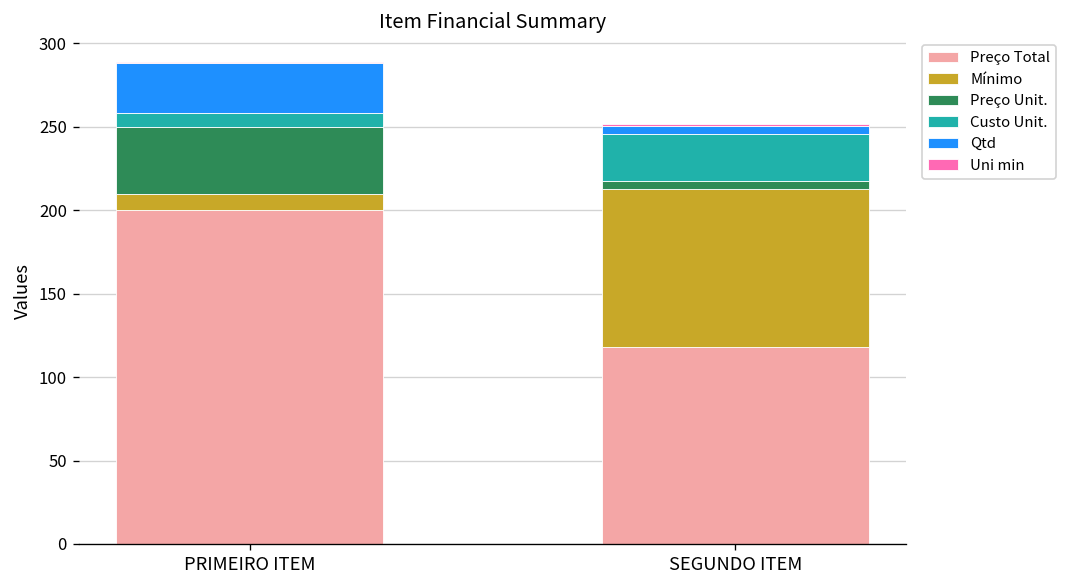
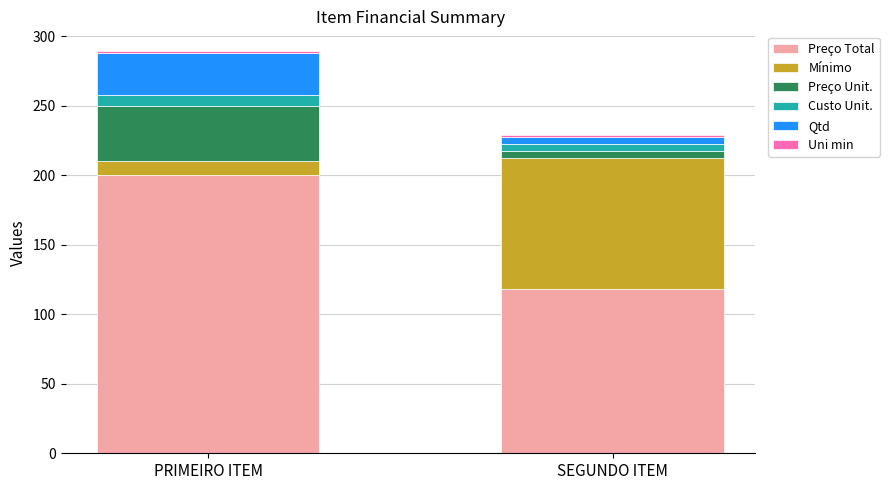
  {
    "Preço Total": {
      "PRIMEIRO ITEM": 200,
      "SEGUNDO ITEM": 118
    },
    "Mínimo": {
      "PRIMEIRO ITEM": 10,
      "SEGUNDO ITEM": 95
    },
    "Preço Unit.": {
      "PRIMEIRO ITEM": 40,
      "SEGUNDO ITEM": 5
    },
    "Custo Unit.": {
      "PRIMEIRO ITEM": 8,
-     "SEGUNDO ITEM": 28
+     "SEGUNDO ITEM": 5
    },
    "Qtd": {
      "PRIMEIRO ITEM": 30,
      "SEGUNDO ITEM": 5
    }
  }
